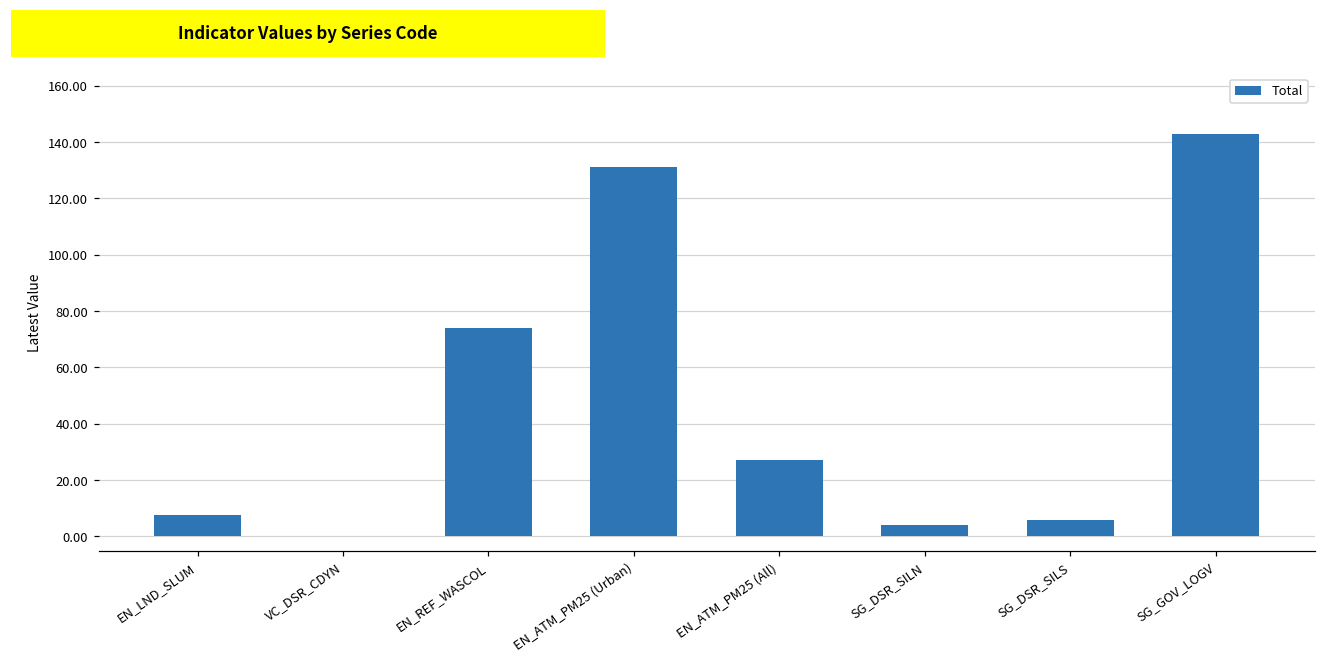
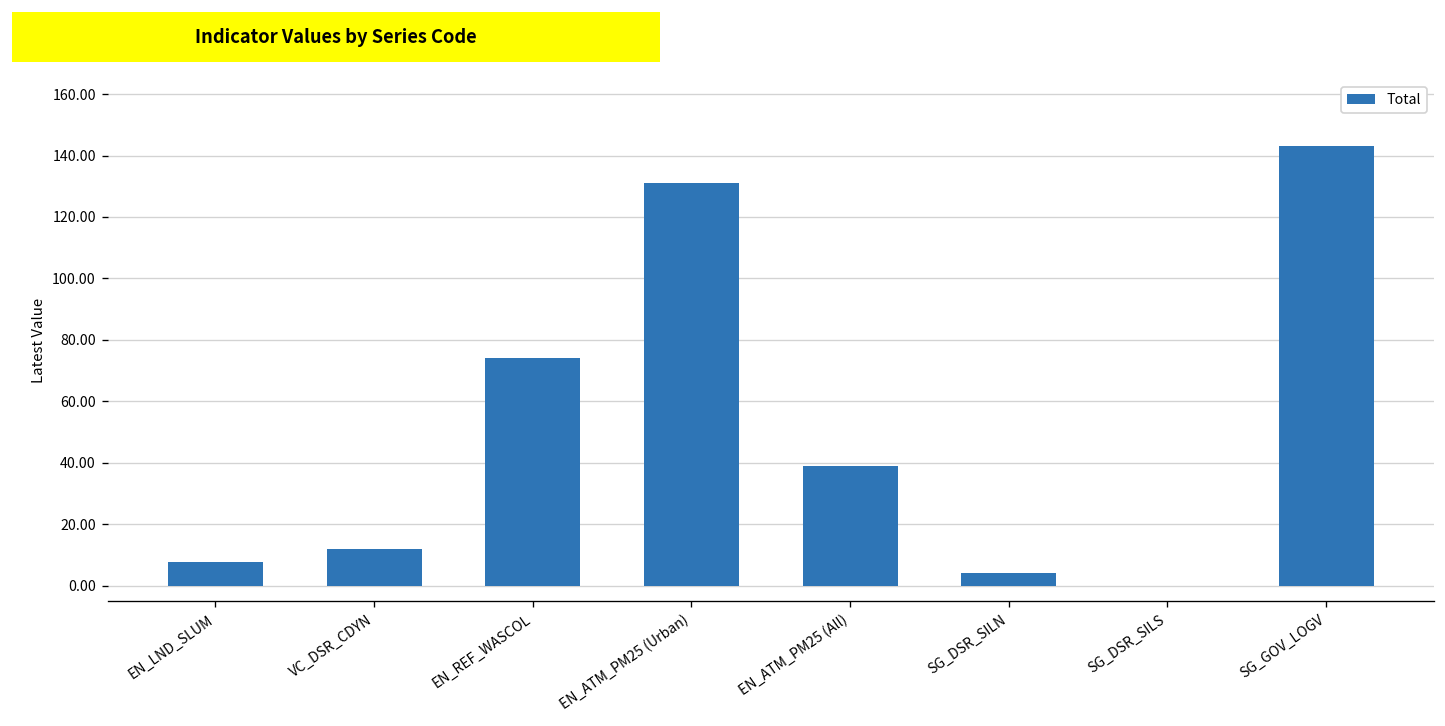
  {
    "EN_LND_SLUM": 8,
-   "VC_DSR_CDYN": 0,
+   "VC_DSR_CDYN": 12,
    "EN_REF_WASCOL": 74,
    "EN_ATM_PM25 (Urban)": 131,
-   "EN_ATM_PM25 (All)": 27,
+   "EN_ATM_PM25 (All)": 39,
    "SG_DSR_SILN": 4,
-   "SG_DSR_SILS": 6,
+   "SG_DSR_SILS": 0,
    "SG_GOV_LOGV": 143
  }
